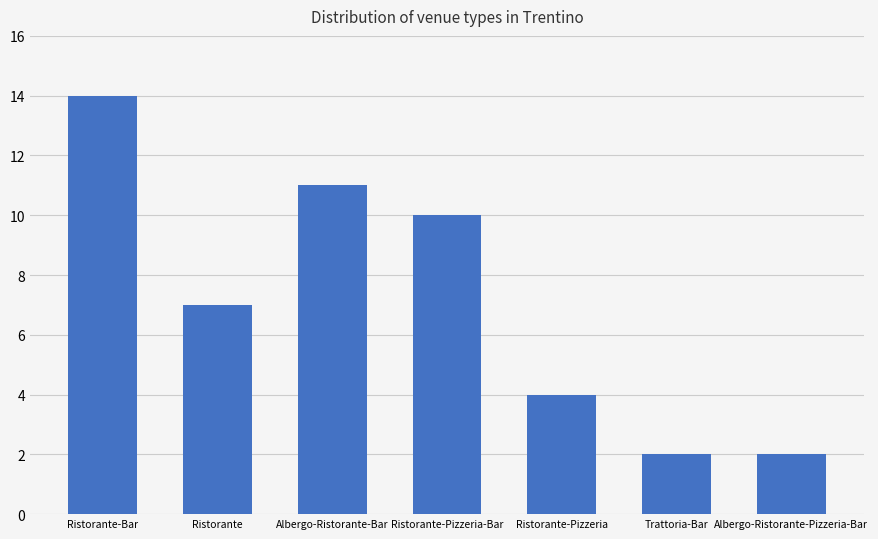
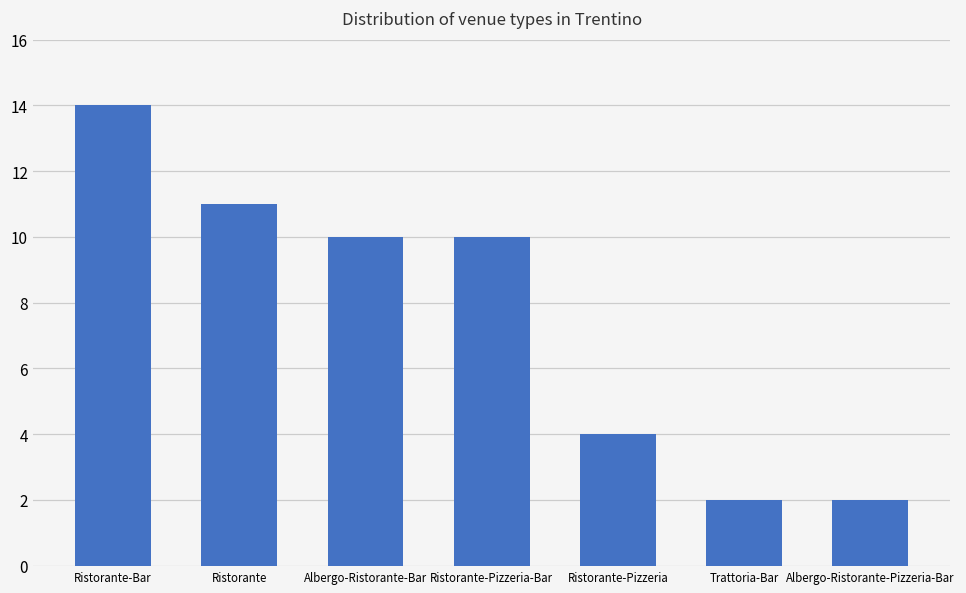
  {
    "Ristorante-Bar": 14,
-   "Ristorante": 7,
-   "Albergo-Ristorante-Bar": 11,
+   "Ristorante": 11,
+   "Albergo-Ristorante-Bar": 10,
    "Ristorante-Pizzeria-Bar": 10,
    "Ristorante-Pizzeria": 4,
    "Trattoria-Bar": 2,
    "Albergo-Ristorante-Pizzeria-Bar": 2
  }
